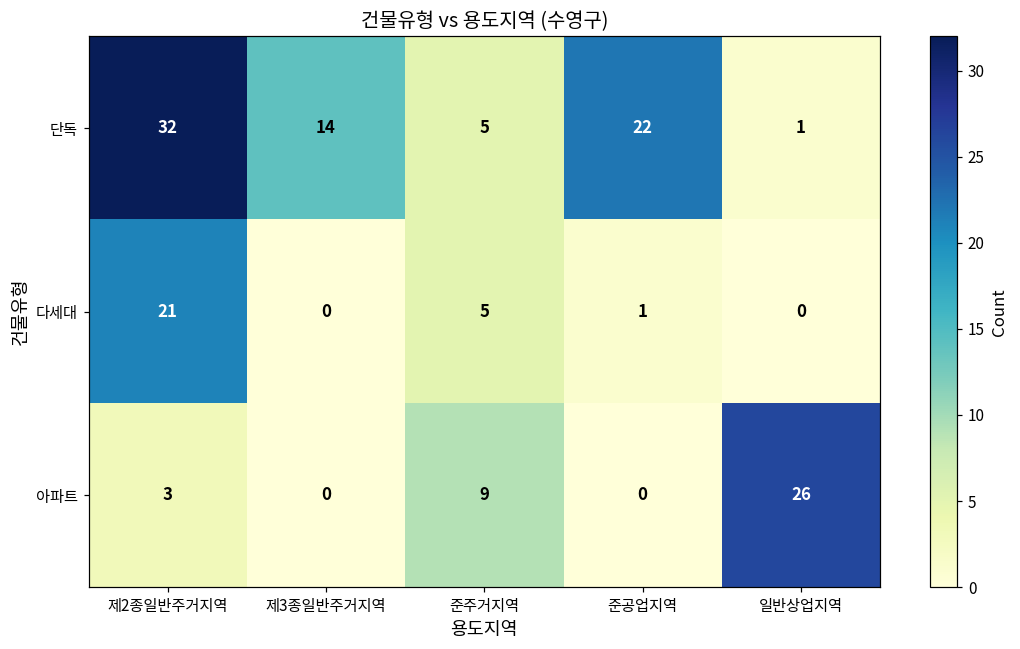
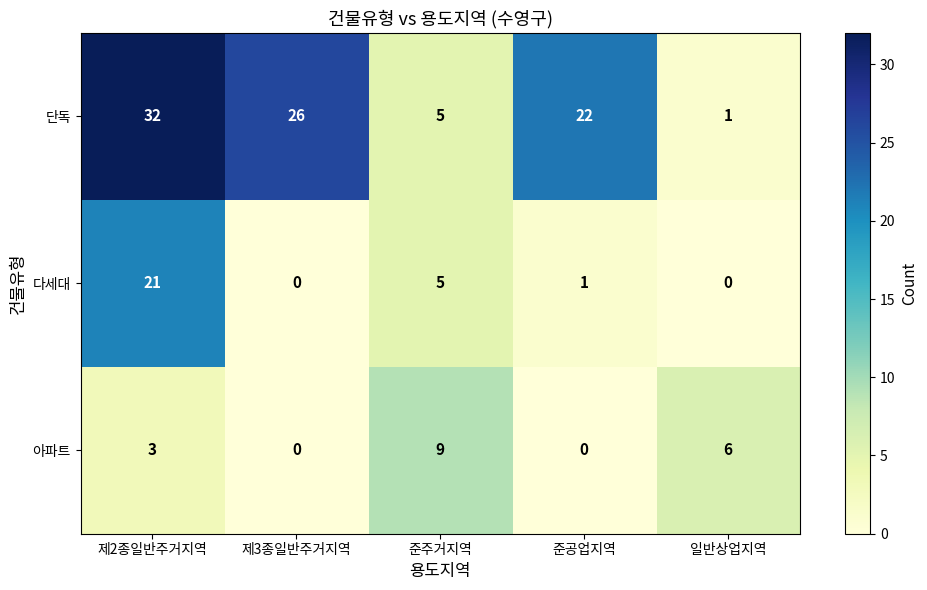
  {
    "단독": {
      "제2종일반주거지역": 32,
-     "제3종일반주거지역": 14,
+     "제3종일반주거지역": 26,
      "준주거지역": 5,
      "준공업지역": 22,
      "일반상업지역": 1
    },
    "다세대": {
      "제2종일반주거지역": 21,
      "제3종일반주거지역": 0,
      "준주거지역": 5,
      "준공업지역": 1,
      "일반상업지역": 0
    },
    "아파트": {
      "제2종일반주거지역": 3,
      "제3종일반주거지역": 0,
      "준주거지역": 9,
      "준공업지역": 0,
-     "일반상업지역": 26
+     "일반상업지역": 6
    }
  }
